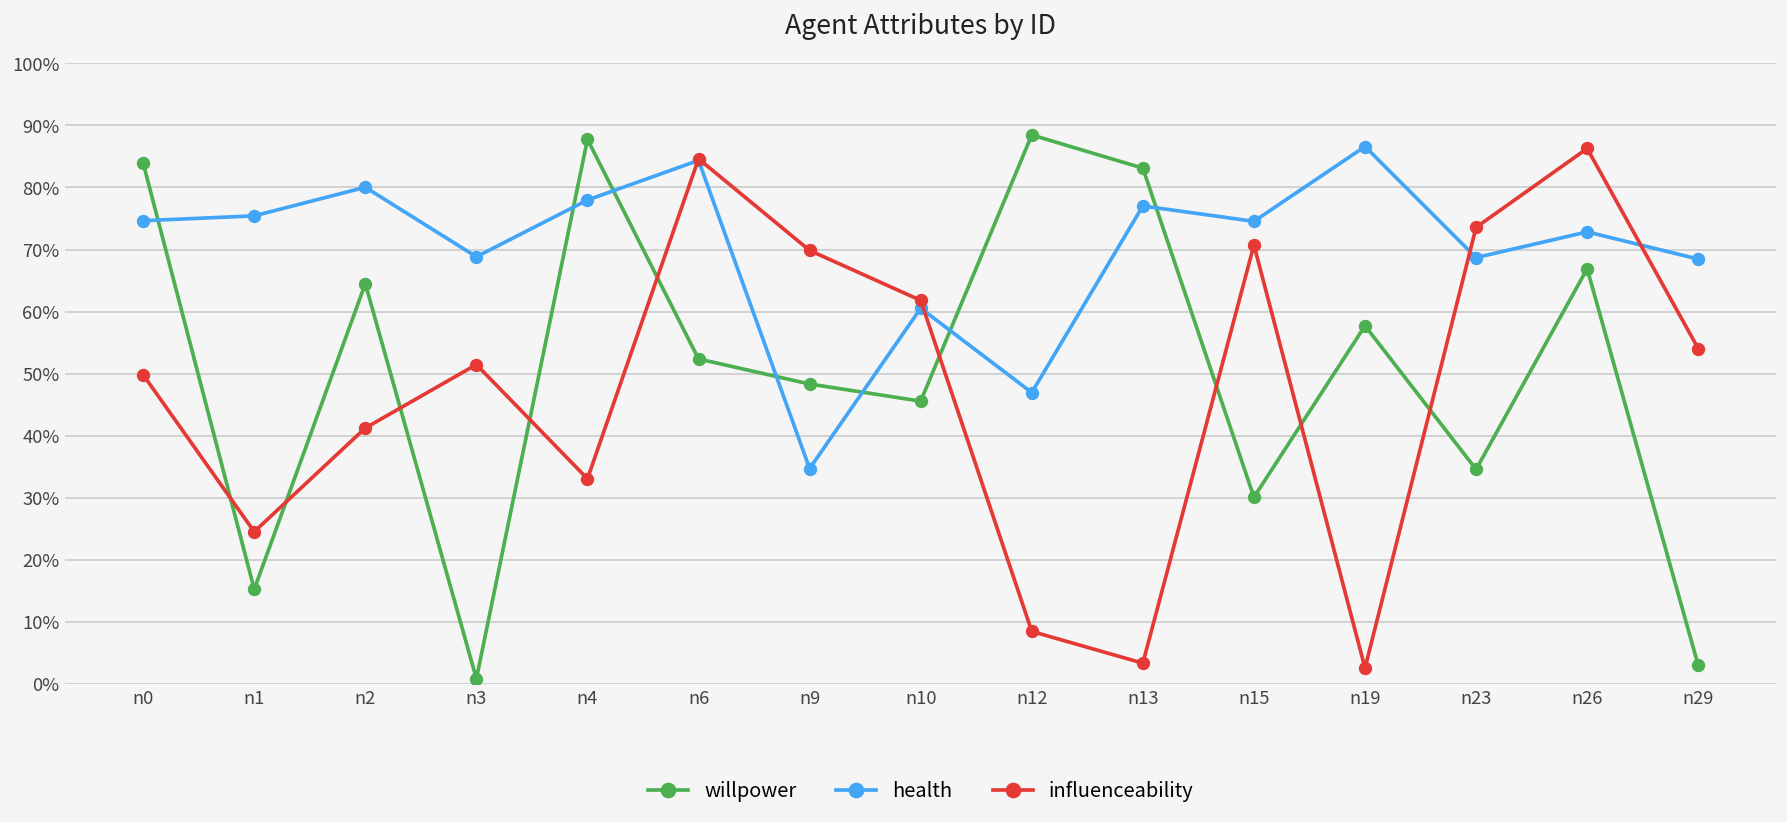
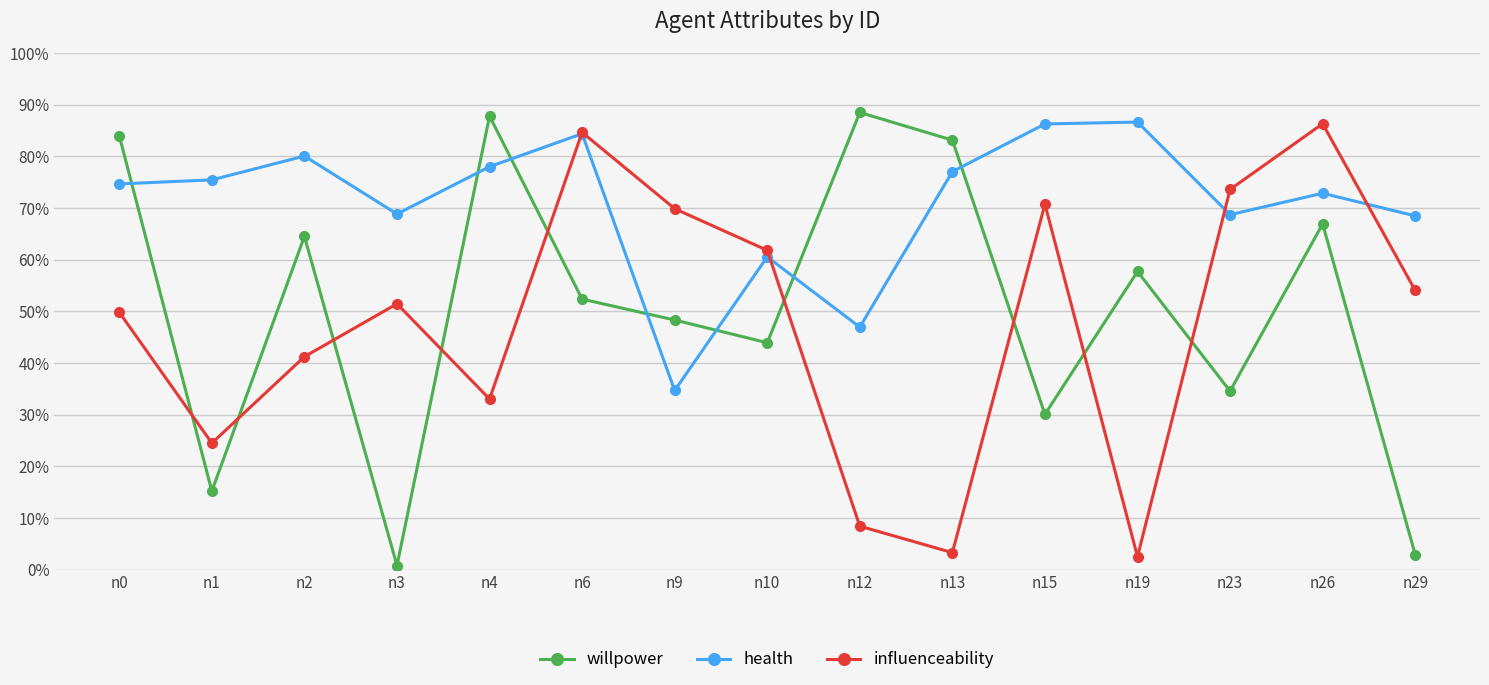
  {
    "willpower": {
      "n0": "84%",
      "n1": "15%",
      "n2": "64%",
      "n3": "1%",
      "n4": "88%",
      "n6": "52%",
      "n9": "48%",
-     "n10": "46%",
+     "n10": "44%",
      "n12": "88%",
      "n13": "83%",
      "n15": "30%",
      "n19": "58%",
      "n23": "35%",
      "n26": "67%",
      "n29": "3%"
    },
    "health": {
      "n0": "75%",
      "n1": "75%",
      "n2": "80%",
      "n3": "69%",
      "n4": "78%",
      "n9": "35%",
      "n10": "61%",
      "n12": "47%",
      "n13": "77%",
-     "n15": "75%",
+     "n15": "86%",
      "n19": "87%",
      "n23": "69%",
      "n26": "73%",
      "n29": "68%"
    },
    "influenceability": {
      "n0": "50%",
      "n1": "24%",
      "n2": "41%",
      "n3": "51%",
      "n4": "33%",
      "n9": "70%",
      "n10": "62%",
      "n12": "8%",
      "n13": "3%",
      "n15": "71%",
      "n19": "3%",
      "n23": "74%",
      "n26": "86%",
      "n29": "54%"
    }
  }
